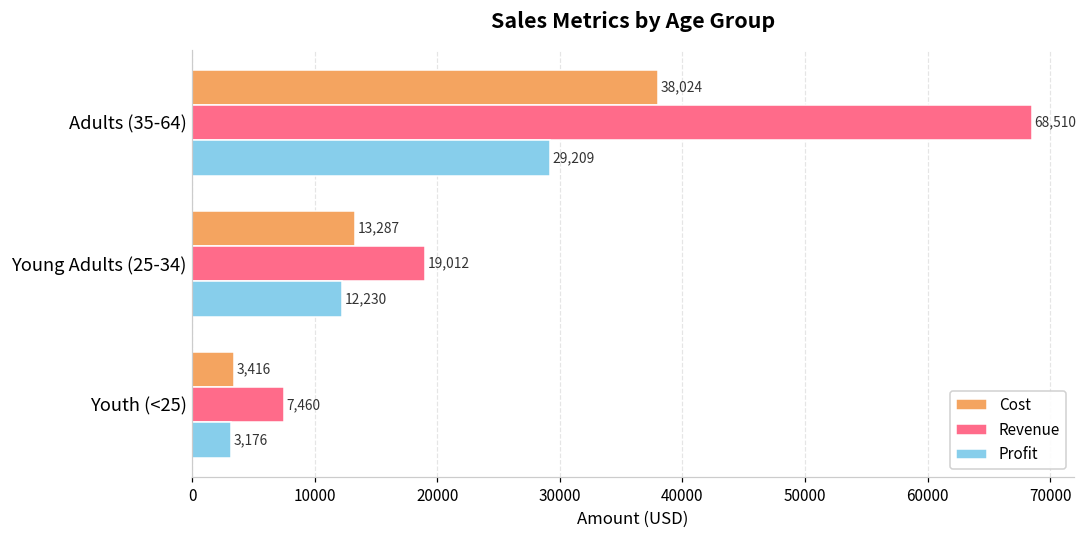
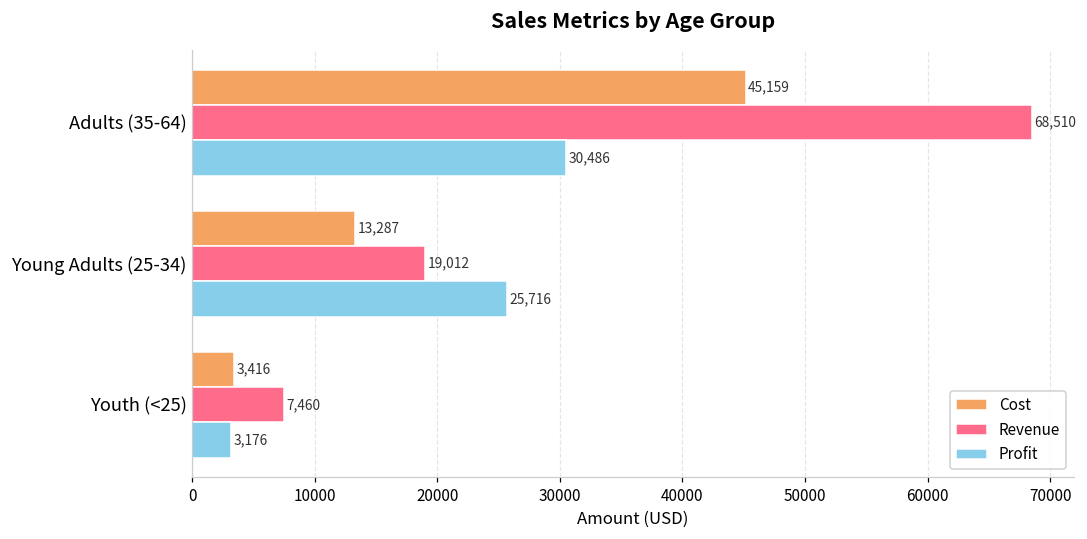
  {
    "Cost": {
-     "Adults (35-64)": "38,024",
+     "Adults (35-64)": "45,159",
      "Young Adults (25-34)": "13,287",
      "Youth (<25)": "3,416"
    },
    "Revenue": {
      "Adults (35-64)": "68,510",
      "Young Adults (25-34)": "19,012",
      "Youth (<25)": "7,460"
    },
    "Profit": {
-     "Adults (35-64)": "29,209",
-     "Young Adults (25-34)": "12,230",
+     "Adults (35-64)": "30,486",
+     "Young Adults (25-34)": "25,716",
      "Youth (<25)": "3,176"
    }
  }
